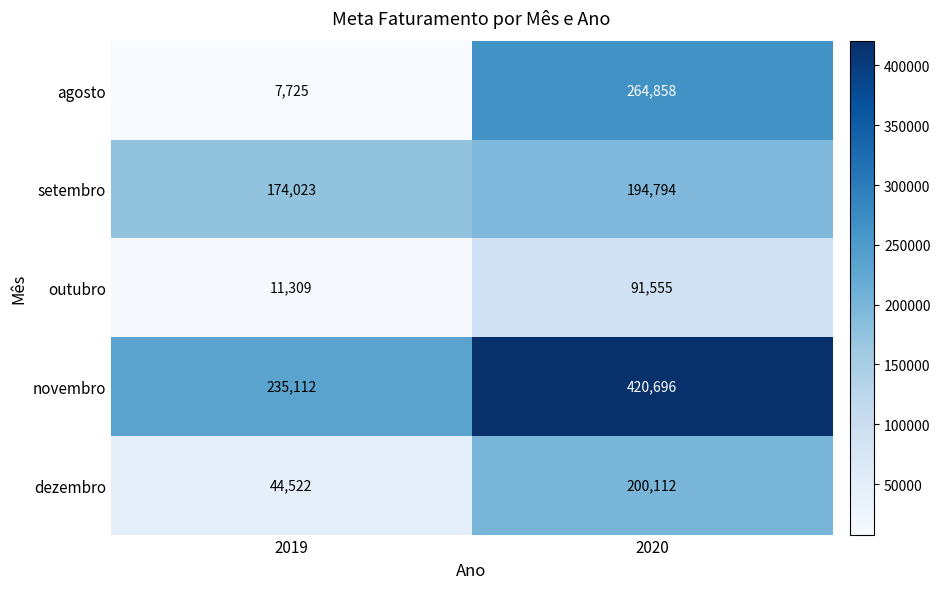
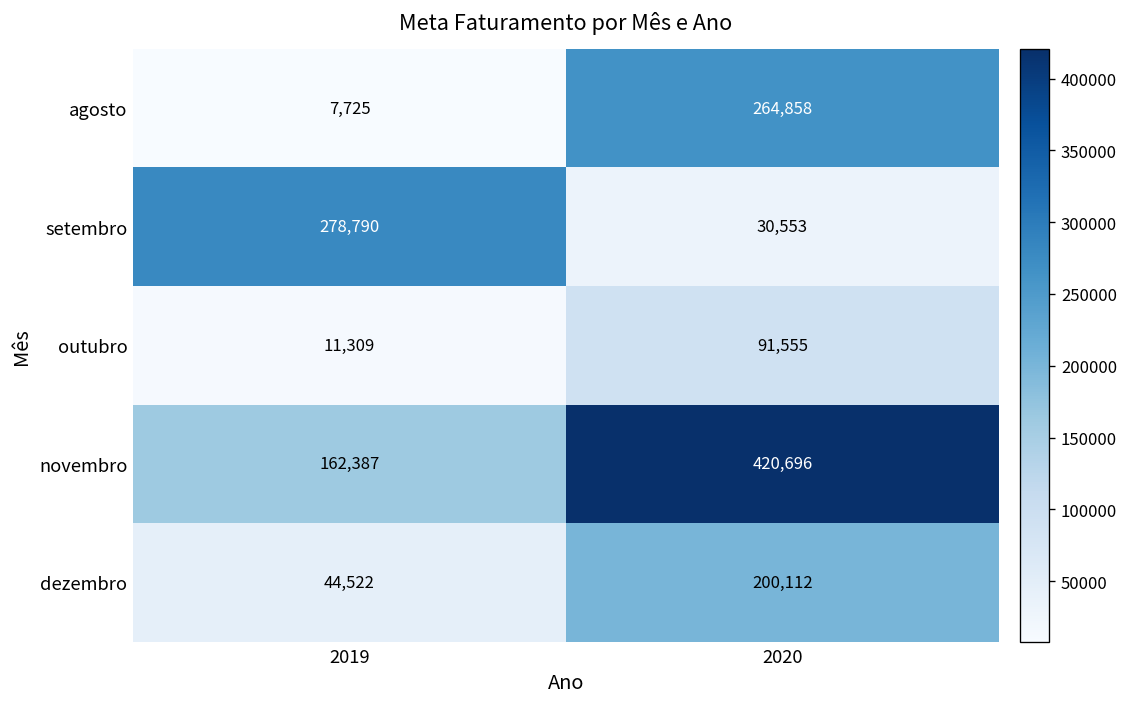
  {
    "agosto": {
      "2019": "7,725",
      "2020": "264,858"
    },
    "setembro": {
-     "2019": "174,023",
-     "2020": "194,794"
+     "2019": "278,790",
+     "2020": "30,553"
    },
    "outubro": {
      "2019": "11,309",
      "2020": "91,555"
    },
    "novembro": {
-     "2019": "235,112",
+     "2019": "162,387",
      "2020": "420,696"
    },
    "dezembro": {
      "2019": "44,522",
      "2020": "200,112"
    }
  }
